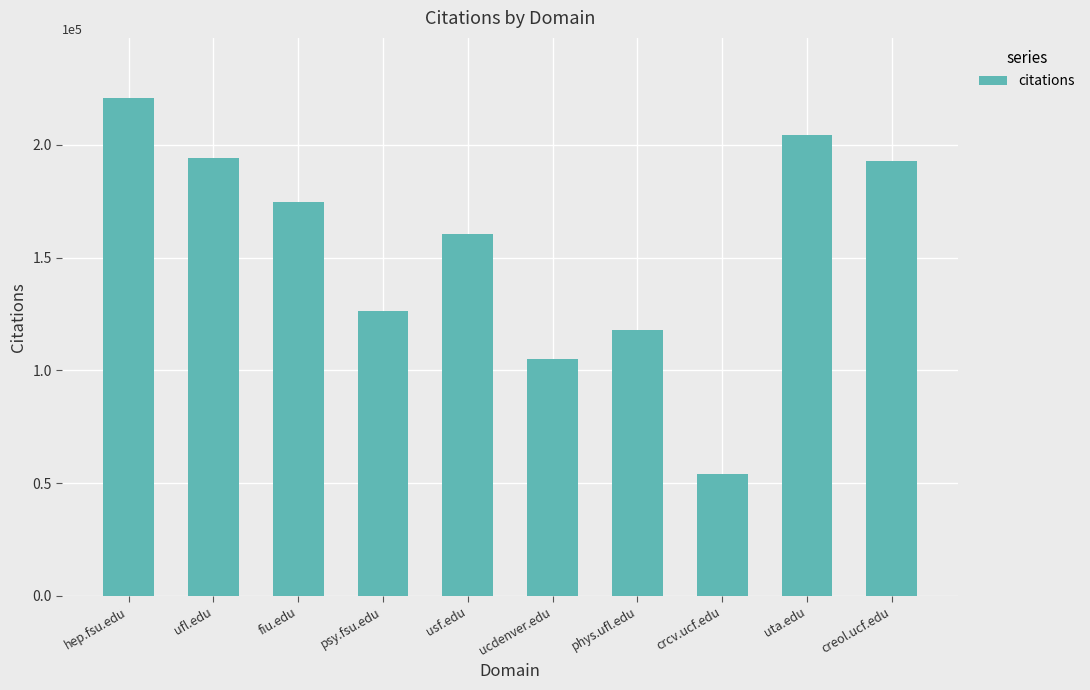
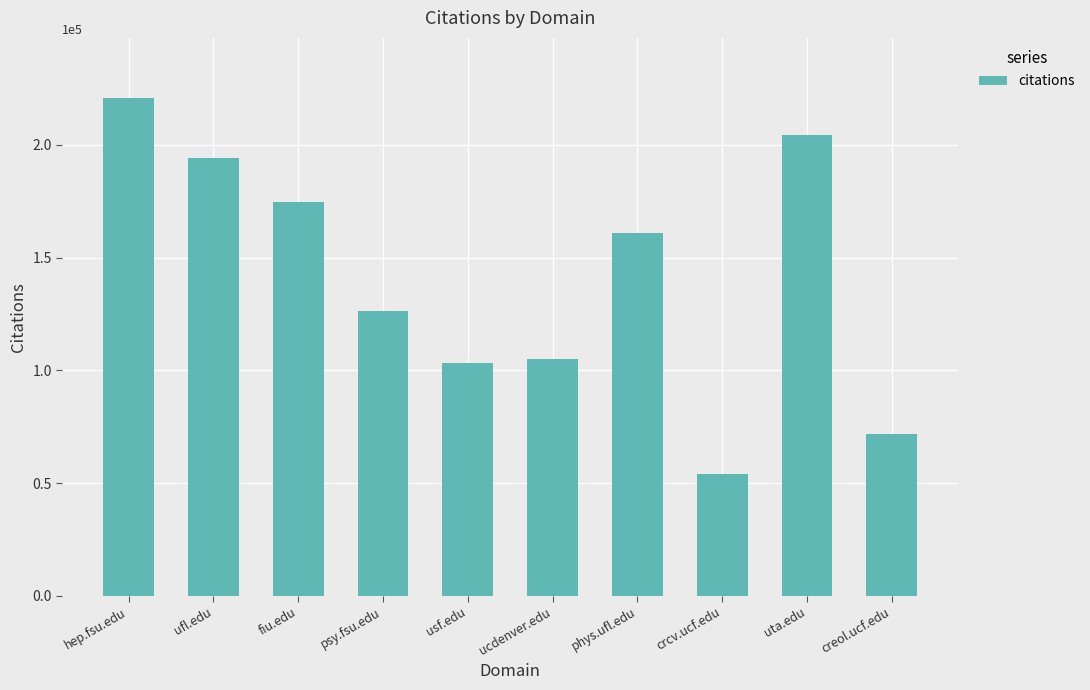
  {
    "hep.fsu.edu": 221000,
    "ufl.edu": 194000,
    "fiu.edu": 175000,
    "psy.fsu.edu": 127000,
-   "usf.edu": 160000,
+   "usf.edu": 103000,
    "ucdenver.edu": 105000,
-   "phys.ufl.edu": 118000,
+   "phys.ufl.edu": 161000,
    "crcv.ucf.edu": 54000,
    "uta.edu": 204000,
-   "creol.ucf.edu": 193000
+   "creol.ucf.edu": 72000
  }
